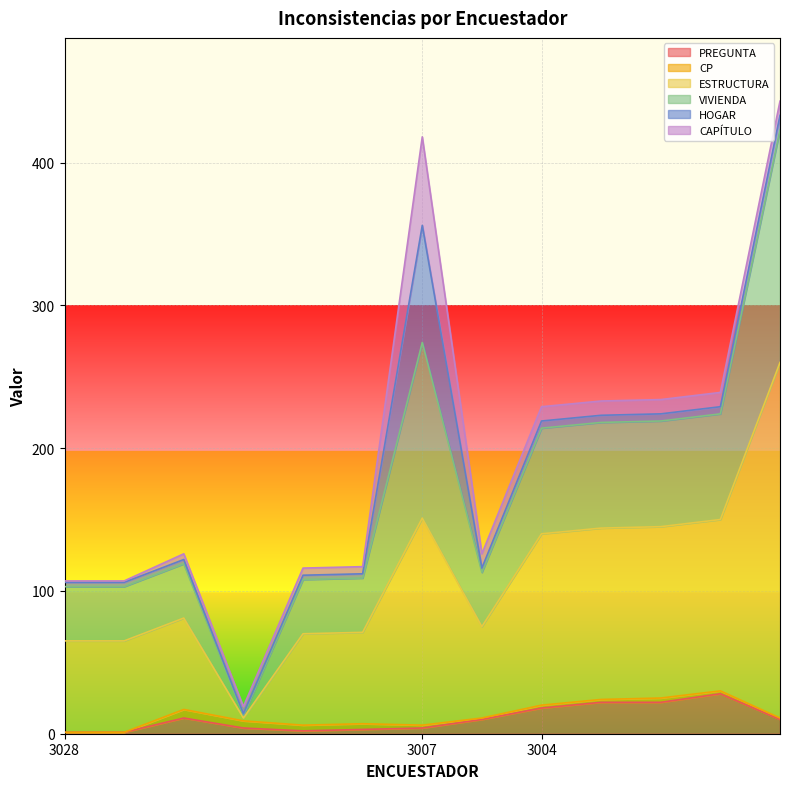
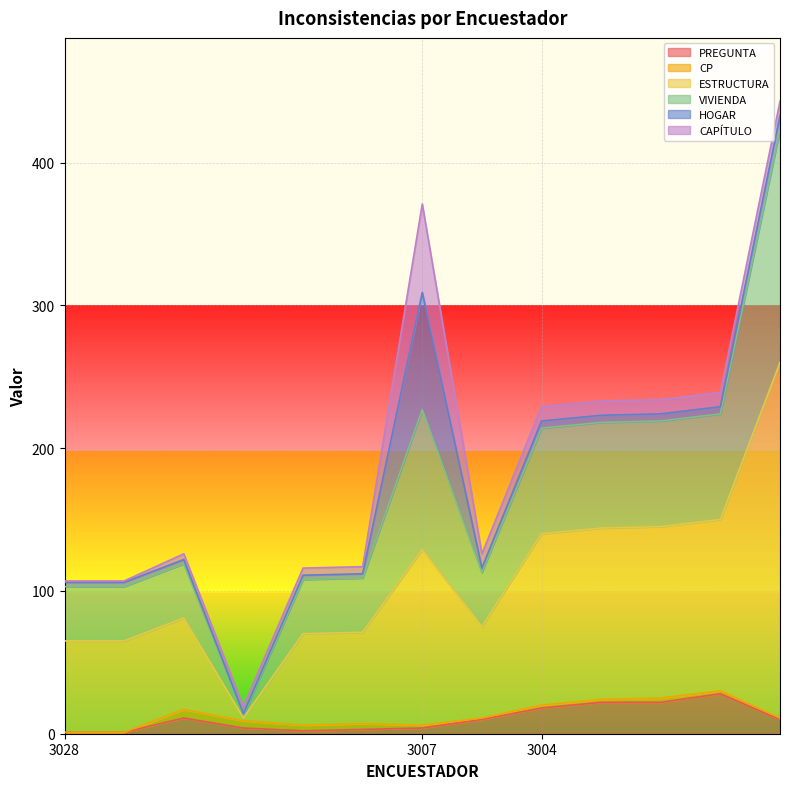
  {
    "PREGUNTA": {
      "3007": 4
    },
    "CP": {
      "3007": 2
    },
    "ESTRUCTURA": {
-     "3007": 145
+     "3007": 123
    },
    "VIVIENDA": {
-     "3007": 123
+     "3007": 98
    },
    "HOGAR": {
      "3007": 82
    },
    "CAPÍTULO": {
      "3007": 62
    }
  }
